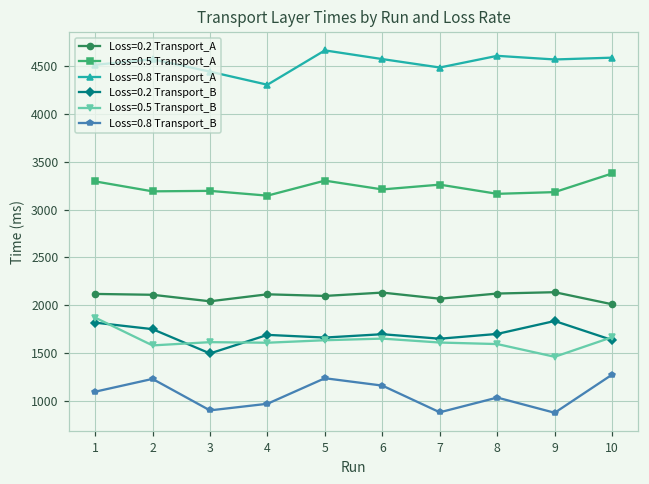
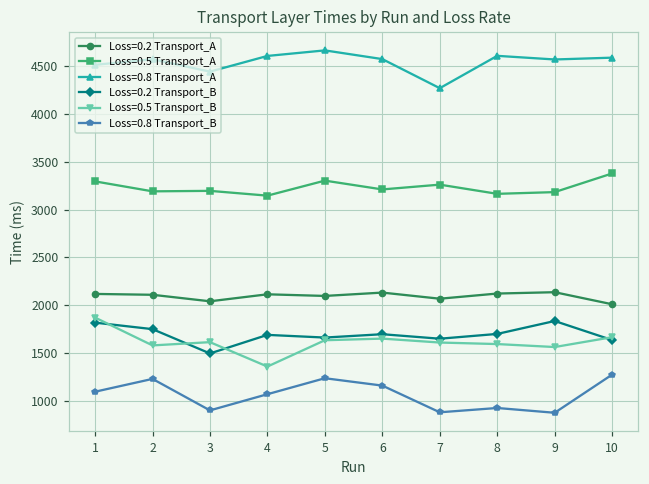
  {
    "Loss=0.8 Transport_A": {
-     "4": 4300,
+     "4": 4600,
      "5": 4700,
      "6": 4600,
-     "7": 4500,
+     "7": 4300,
      "8": 4600,
      "9": 4600,
      "10": 4600
    },
    "Loss=0.2 Transport_B": {
      "1": 1800,
      "2": 1800,
      "3": 1500,
      "4": 1700,
      "6": 1700,
      "7": 1700,
      "8": 1700,
      "9": 1800,
      "10": 1600
    },
    "Loss=0.5 Transport_B": {
      "1": 1900,
      "2": 1600,
      "3": 1600,
-     "4": 1600,
+     "4": 1400,
      "6": 1700,
      "7": 1600,
      "8": 1600,
-     "9": 1500,
+     "9": 1600,
      "10": 1700
    },
    "Loss=0.8 Transport_B": {
      "1": 1100,
      "2": 1200,
      "3": 900,
-     "4": 1000,
+     "4": 1100,
      "5": 1200,
      "6": 1200,
      "7": 900,
-     "8": 1000,
+     "8": 900,
      "9": 900,
      "10": 1300
    }
  }
